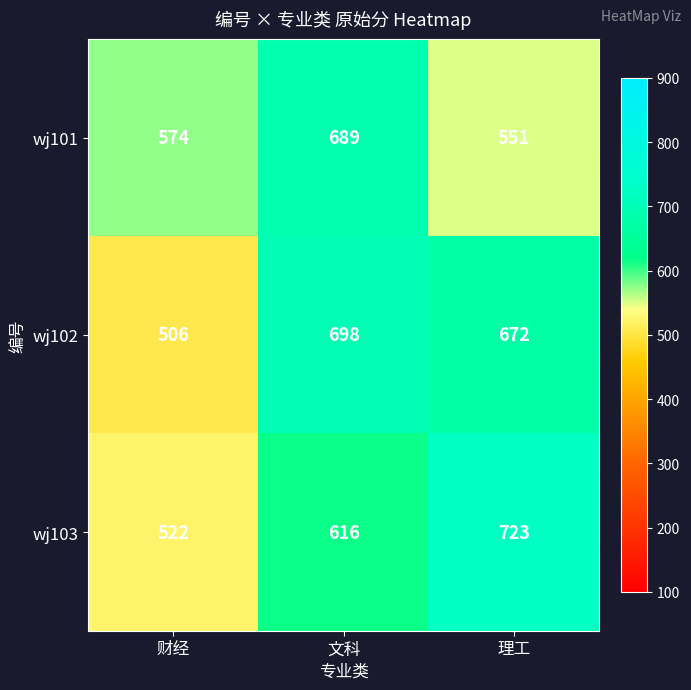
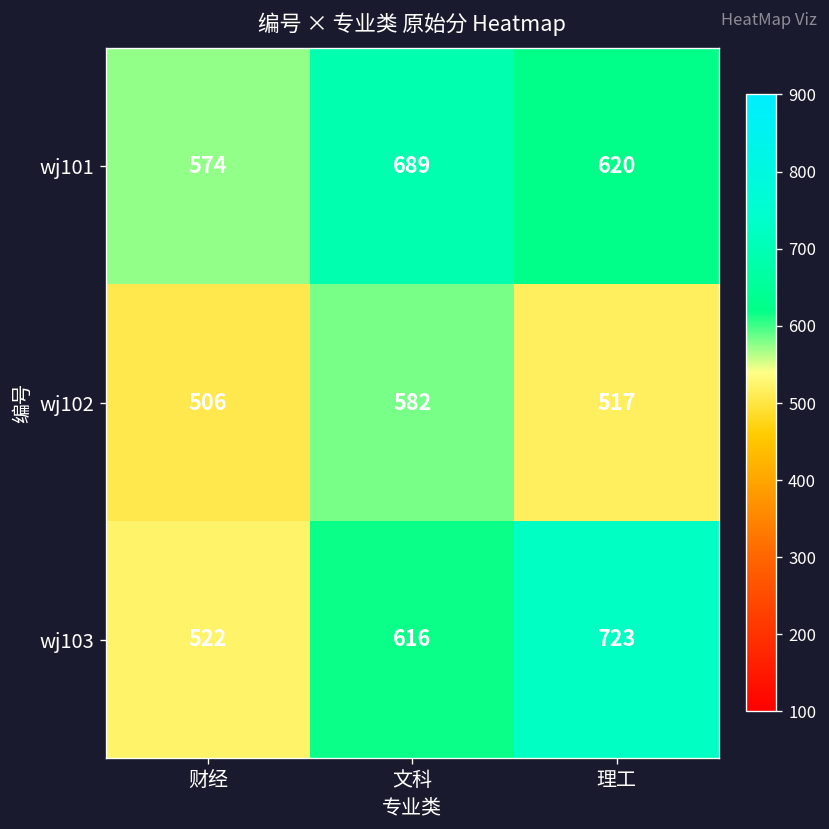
  {
    "wj101": {
      "财经": 574,
      "文科": 689,
-     "理工": 551
+     "理工": 620
    },
    "wj102": {
      "财经": 506,
-     "文科": 698,
-     "理工": 672
+     "文科": 582,
+     "理工": 517
    },
    "wj103": {
      "财经": 522,
      "文科": 616,
      "理工": 723
    }
  }
